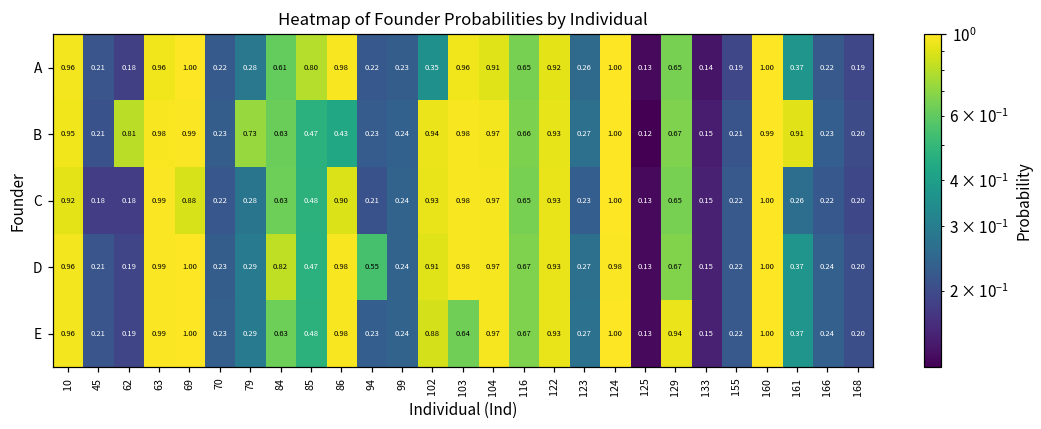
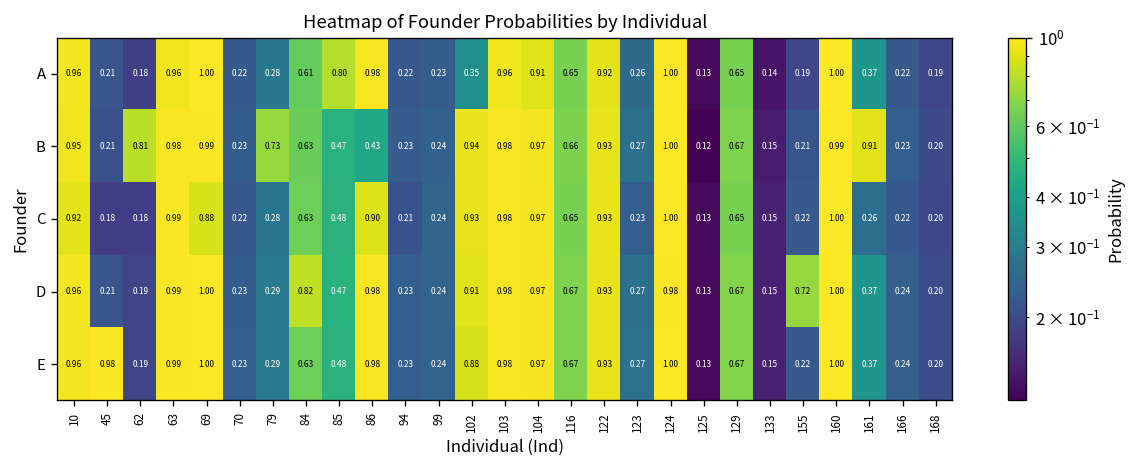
  {
    "A": {
      "10": 0.96,
      "45": 0.21,
      "62": 0.18,
      "63": 0.96,
      "69": 1.00,
      "70": 0.22,
      "79": 0.28,
      "84": 0.61,
      "85": 0.80,
      "86": 0.98,
      "94": 0.22,
      "99": 0.23,
      "102": 0.35,
      "103": 0.96,
      "104": 0.91,
      "116": 0.65,
      "122": 0.92,
      "123": 0.26,
      "124": 1.00,
      "125": 0.13,
      "129": 0.65,
      "133": 0.14,
      "155": 0.19,
      "160": 1.00,
      "161": 0.37,
      "166": 0.22,
      "168": 0.19
    },
    "B": {
      "10": 0.95,
      "45": 0.21,
      "62": 0.81,
      "63": 0.98,
      "69": 0.99,
      "70": 0.23,
      "79": 0.73,
      "84": 0.63,
      "85": 0.47,
      "86": 0.43,
      "94": 0.23,
      "99": 0.24,
      "102": 0.94,
      "103": 0.98,
      "104": 0.97,
      "116": 0.66,
      "122": 0.93,
      "123": 0.27,
      "124": 1.00,
      "125": 0.12,
      "129": 0.67,
      "133": 0.15,
      "155": 0.21,
      "160": 0.99,
      "161": 0.91,
      "166": 0.23,
      "168": 0.20
    },
    "C": {
      "10": 0.92,
      "45": 0.18,
      "62": 0.18,
      "63": 0.99,
      "69": 0.88,
      "70": 0.22,
      "79": 0.28,
      "84": 0.63,
      "85": 0.48,
      "86": 0.90,
      "94": 0.21,
      "99": 0.24,
      "102": 0.93,
      "103": 0.98,
      "104": 0.97,
      "116": 0.65,
      "122": 0.93,
      "123": 0.23,
      "124": 1.00,
      "125": 0.13,
      "129": 0.65,
      "133": 0.15,
      "155": 0.22,
      "160": 1.00,
      "161": 0.26,
      "166": 0.22,
      "168": 0.20
    },
    "D": {
      "10": 0.96,
      "45": 0.21,
      "62": 0.19,
      "63": 0.99,
      "69": 1.00,
      "70": 0.23,
      "79": 0.29,
      "84": 0.82,
      "85": 0.47,
      "86": 0.98,
-     "94": 0.55,
+     "94": 0.23,
      "99": 0.24,
      "102": 0.91,
      "103": 0.98,
      "104": 0.97,
      "116": 0.67,
      "122": 0.93,
      "123": 0.27,
      "124": 0.98,
      "125": 0.13,
      "129": 0.67,
      "133": 0.15,
-     "155": 0.22,
+     "155": 0.72,
      "160": 1.00,
      "161": 0.37,
      "166": 0.24,
      "168": 0.20
    },
    "E": {
      "10": 0.96,
-     "45": 0.21,
+     "45": 0.98,
      "62": 0.19,
      "63": 0.99,
      "69": 1.00,
      "70": 0.23,
      "79": 0.29,
      "84": 0.63,
      "85": 0.48,
      "86": 0.98,
      "94": 0.23,
      "99": 0.24,
      "102": 0.88,
-     "103": 0.64,
+     "103": 0.98,
      "104": 0.97,
      "116": 0.67,
      "122": 0.93,
      "123": 0.27,
      "124": 1.00,
      "125": 0.13,
-     "129": 0.94,
+     "129": 0.67,
      "133": 0.15,
      "155": 0.22,
      "160": 1.00,
      "161": 0.37,
      "166": 0.24,
      "168": 0.20
    }
  }
